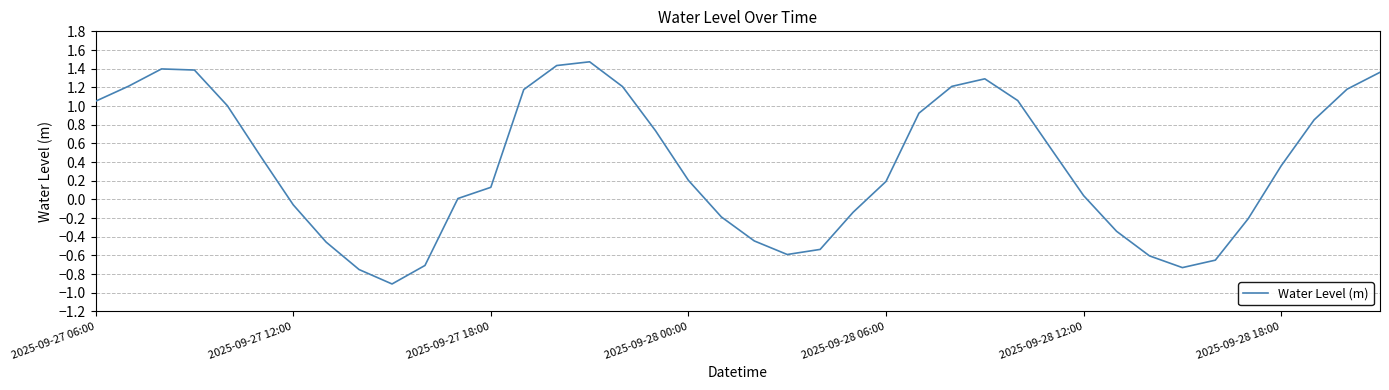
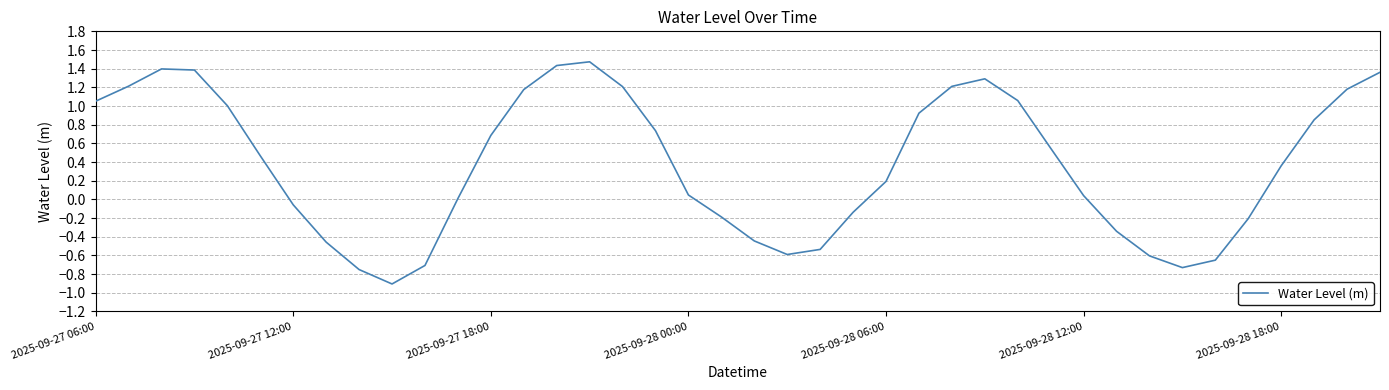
  {
    "2025-09-27 06:00": 1.1,
    "2025-09-27 12:00": -0.1,
-   "2025-09-27 18:00": 0.1,
-   "2025-09-28 00:00": 0.2,
+   "2025-09-27 18:00": 0.7,
+   "2025-09-28 00:00": 0.0,
    "2025-09-28 06:00": 0.2,
    "2025-09-28 12:00": 0.0,
    "2025-09-28 18:00": 0.4
  }
